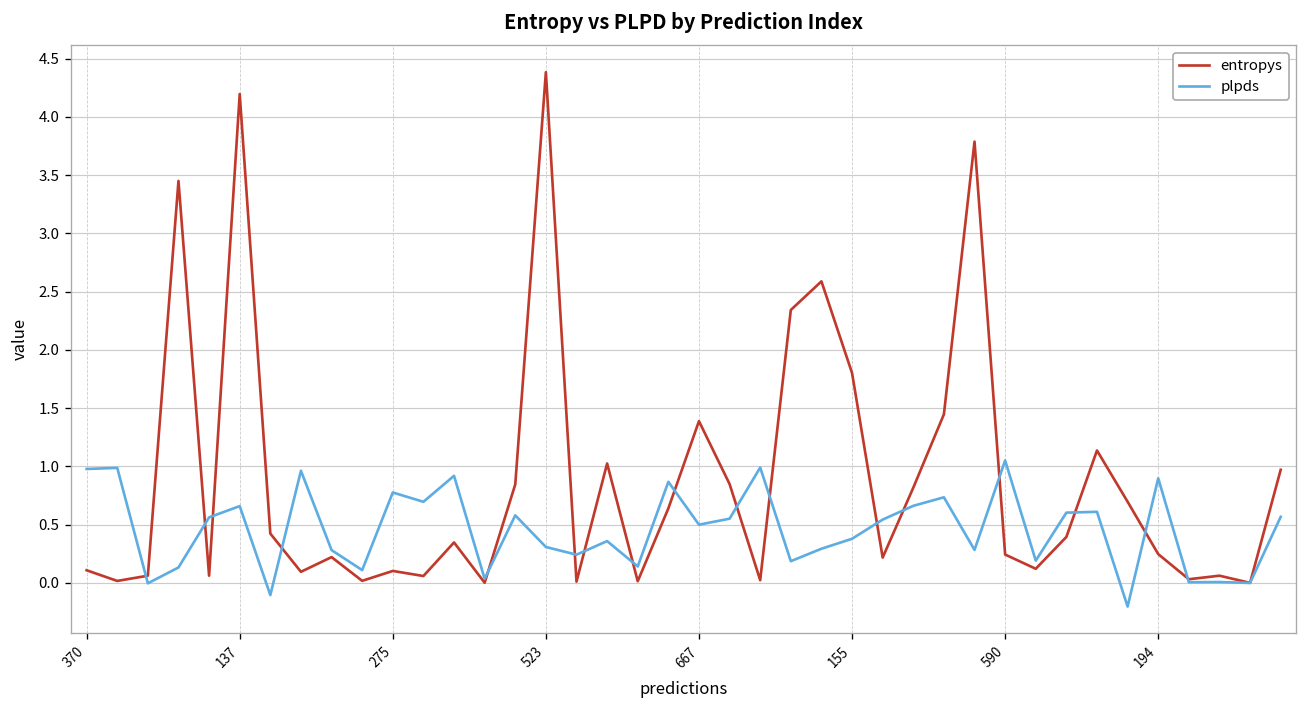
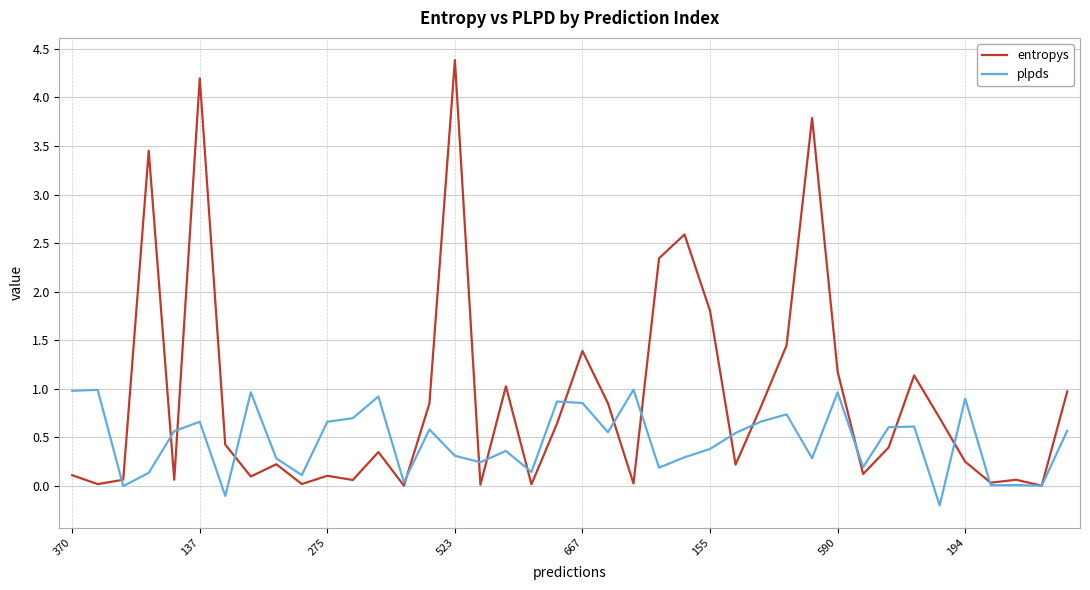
  {
    "entropys": {
      "370": 0.1,
      "137": 4.2,
      "275": 0.1,
      "523": 4.4,
      "667": 1.4,
      "155": 1.8,
-     "590": 0.2,
+     "590": 1.2,
      "194": 0.2
    },
    "plpds": {
      "370": 1.0,
      "137": 0.7,
-     "275": 0.8,
+     "275": 0.7,
      "523": 0.3,
-     "667": 0.5,
+     "667": 0.9,
      "155": 0.4,
-     "590": 1.1,
+     "590": 1.0,
      "194": 0.9
    }
  }
